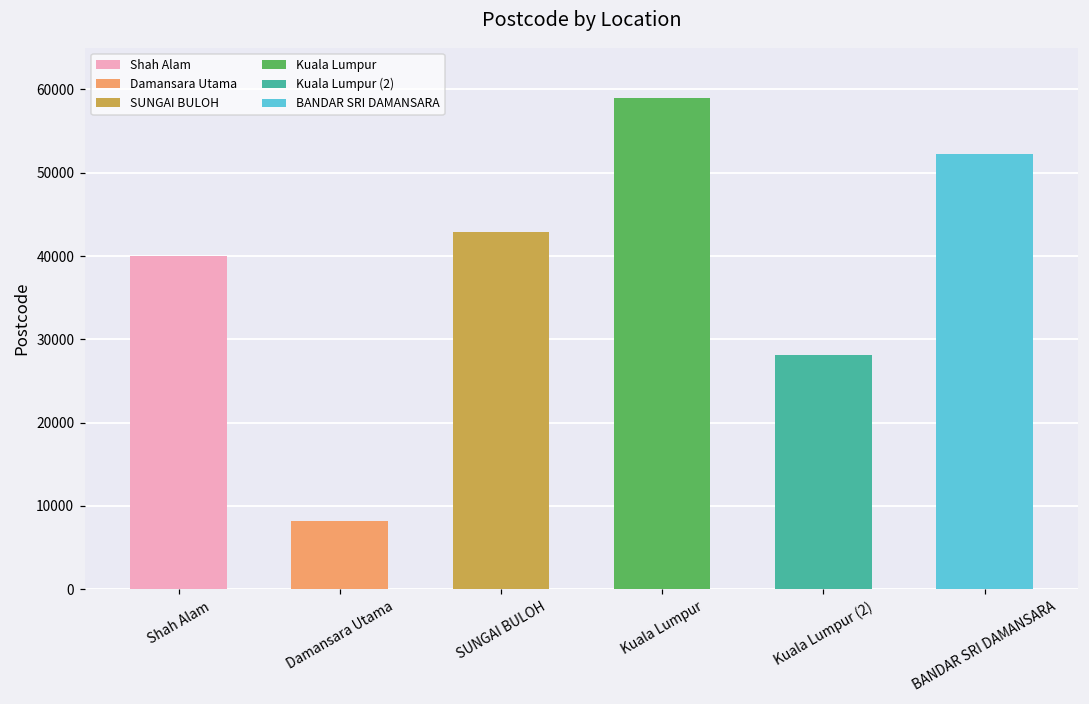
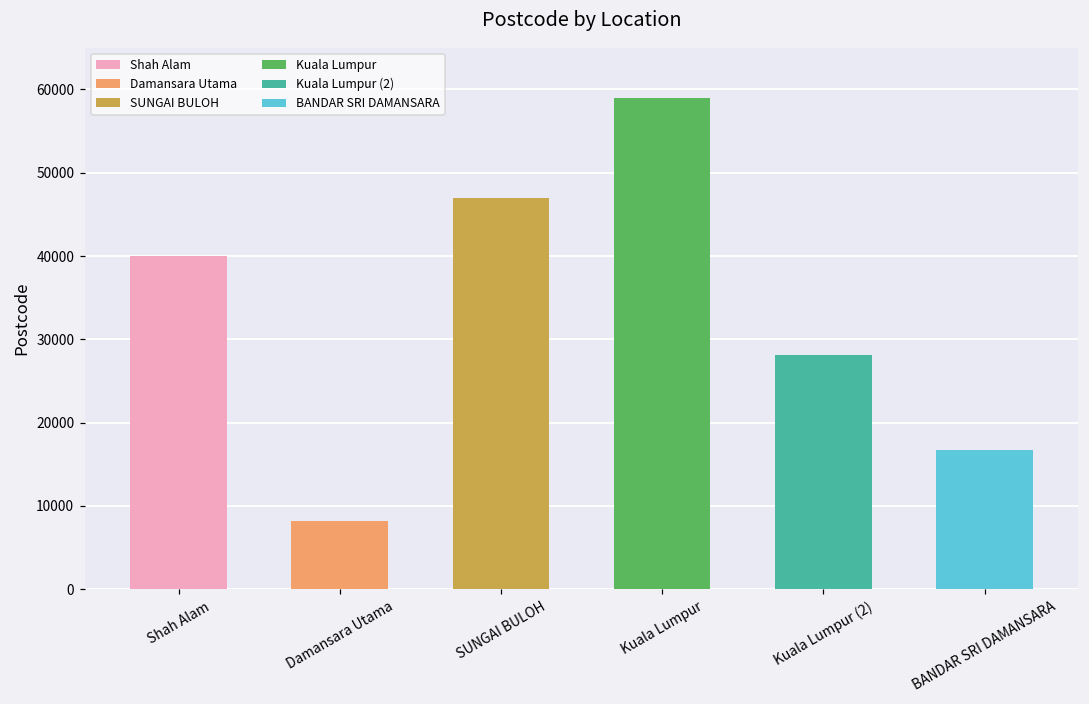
  {
    "Shah Alam": 40000,
    "Damansara Utama": 8000,
-   "SUNGAI BULOH": 43000,
+   "SUNGAI BULOH": 47000,
    "Kuala Lumpur": 59000,
    "Kuala Lumpur (2)": 28000,
-   "BANDAR SRI DAMANSARA": 52000
+   "BANDAR SRI DAMANSARA": 17000
  }
